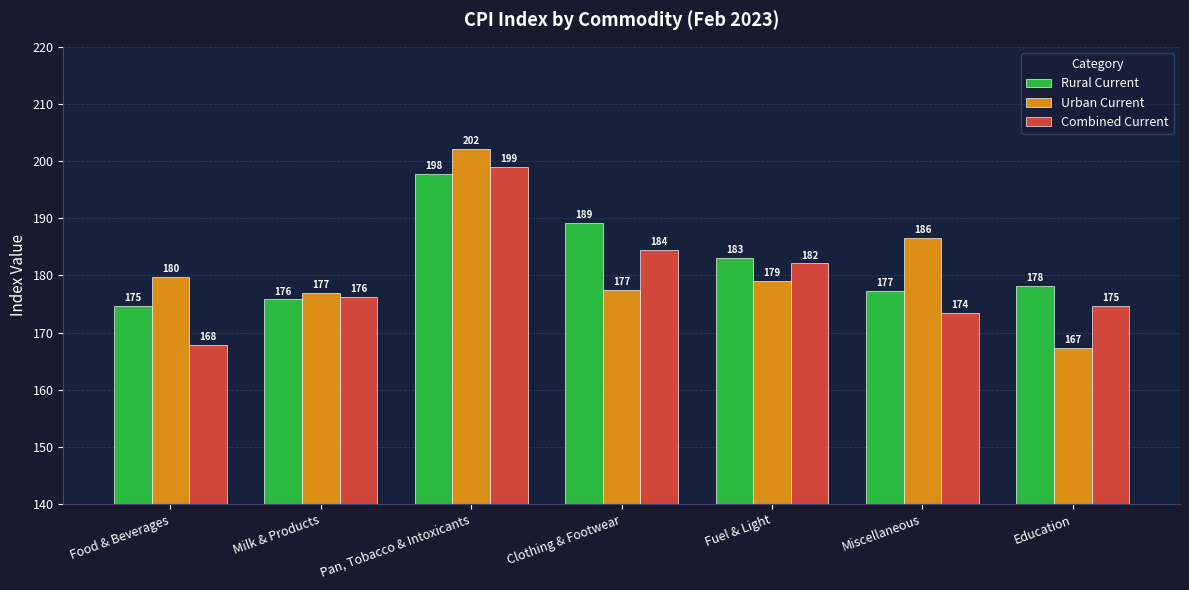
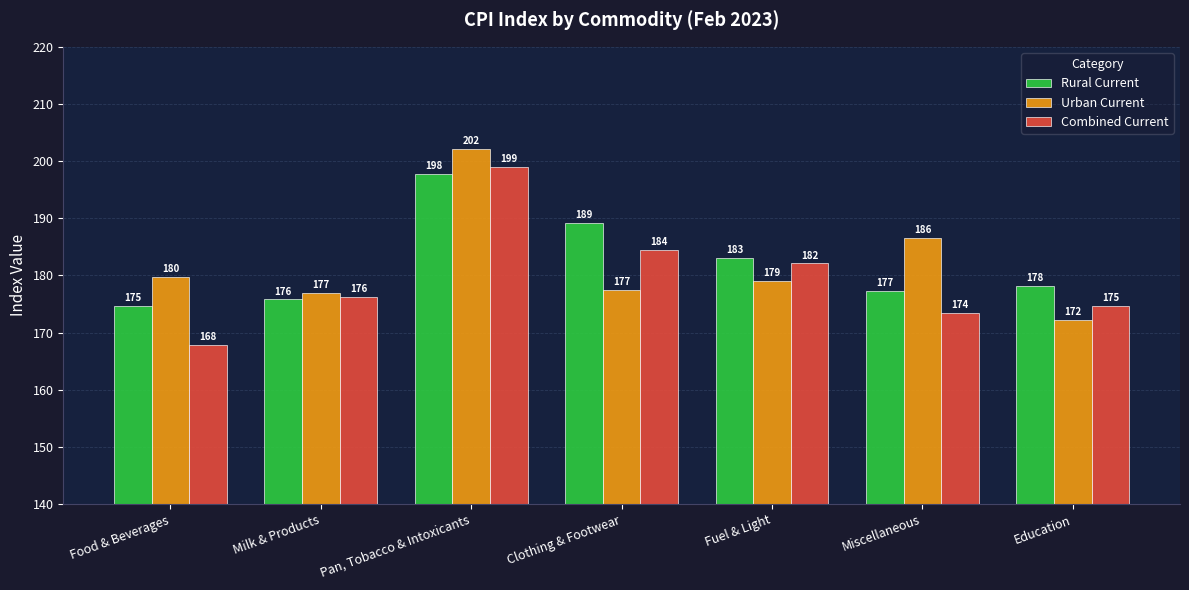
  {
    "Rural Current": {
      "Food & Beverages": 175,
      "Milk & Products": 176,
      "Pan, Tobacco & Intoxicants": 198,
      "Clothing & Footwear": 189,
      "Fuel & Light": 183,
      "Miscellaneous": 177,
      "Education": 178
    },
    "Urban Current": {
      "Food & Beverages": 180,
      "Milk & Products": 177,
      "Pan, Tobacco & Intoxicants": 202,
      "Clothing & Footwear": 177,
      "Fuel & Light": 179,
      "Miscellaneous": 186,
-     "Education": 167
+     "Education": 172
    },
    "Combined Current": {
      "Food & Beverages": 168,
      "Milk & Products": 176,
      "Pan, Tobacco & Intoxicants": 199,
      "Clothing & Footwear": 184,
      "Fuel & Light": 182,
      "Miscellaneous": 174,
      "Education": 175
    }
  }
